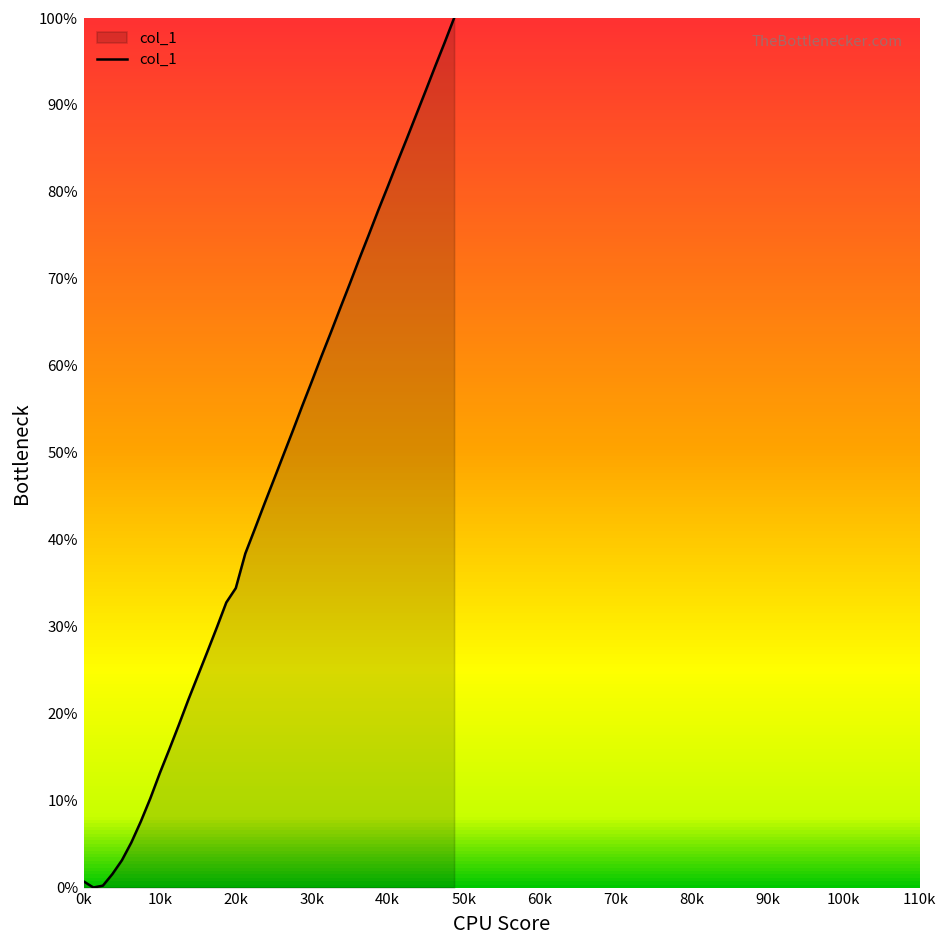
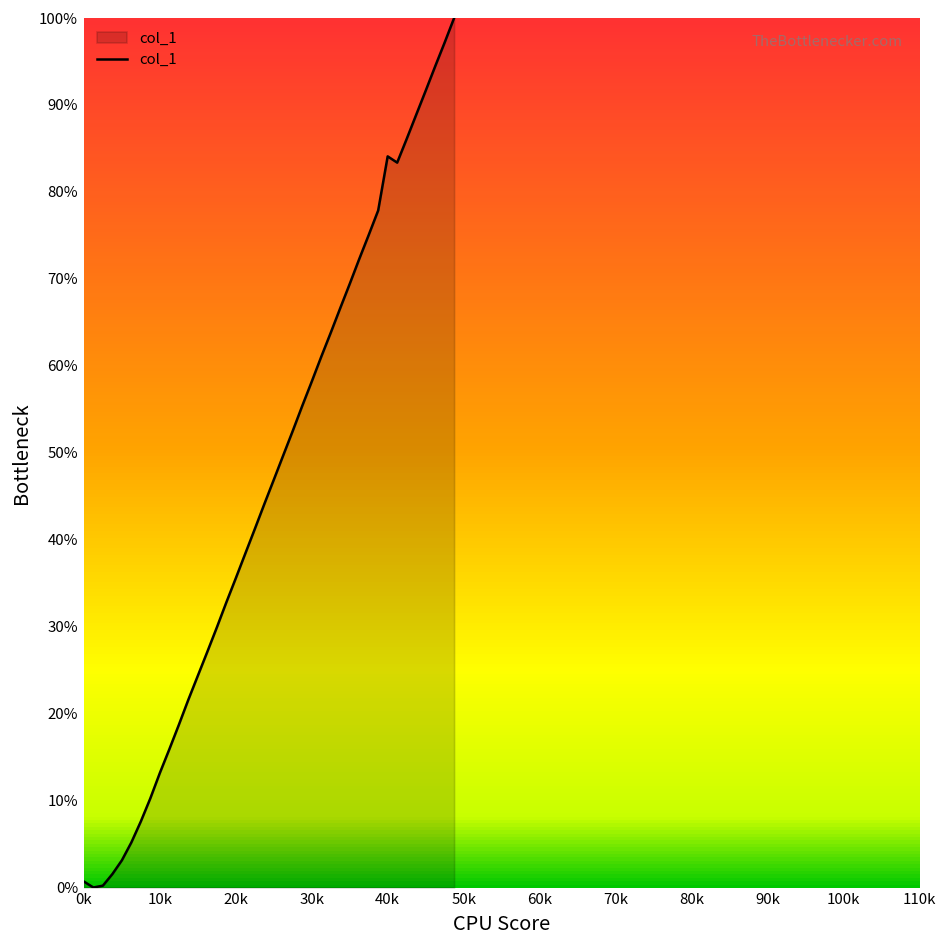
  {
    "0k": "1%",
    "10k": "13%",
-   "20k": "34%",
+   "20k": "36%",
    "30k": "58%",
-   "40k": "81%"
+   "40k": "84%"
  }
